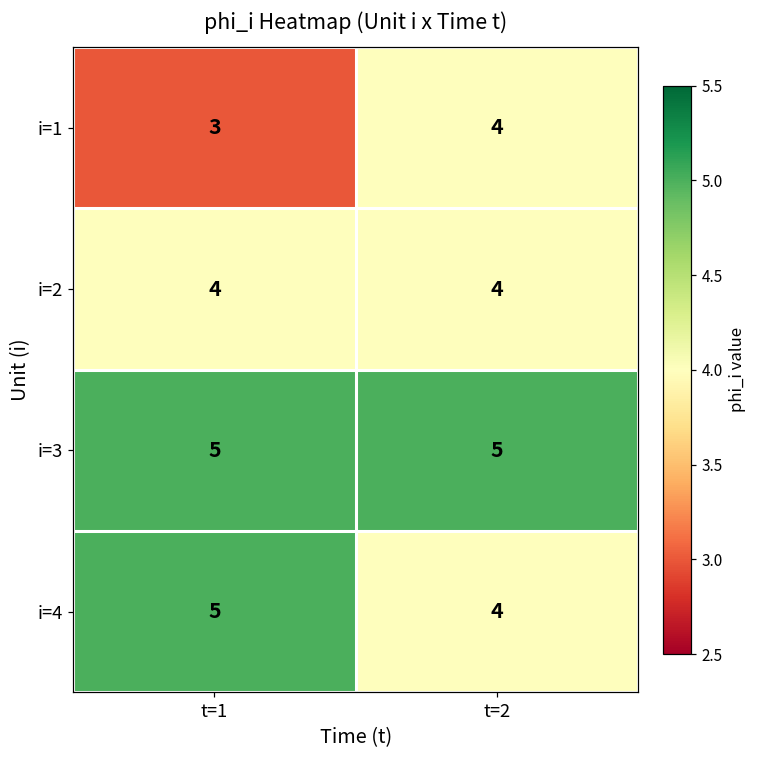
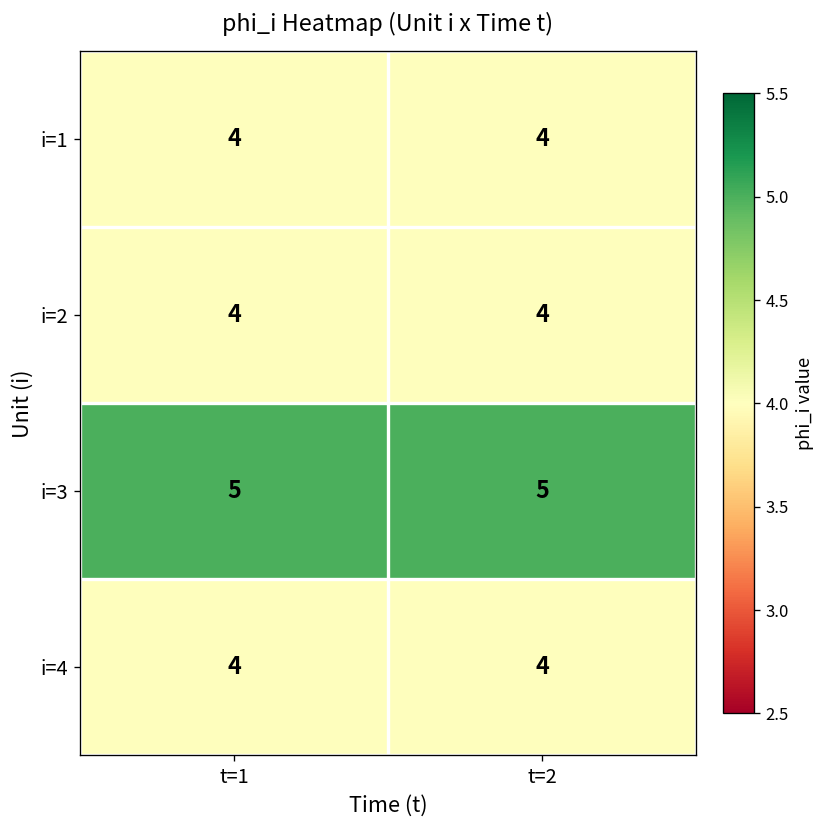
  {
    "i=1": {
-     "t=1": 3,
+     "t=1": 4,
      "t=2": 4
    },
    "i=2": {
      "t=1": 4,
      "t=2": 4
    },
    "i=3": {
      "t=1": 5,
      "t=2": 5
    },
    "i=4": {
-     "t=1": 5,
+     "t=1": 4,
      "t=2": 4
    }
  }
